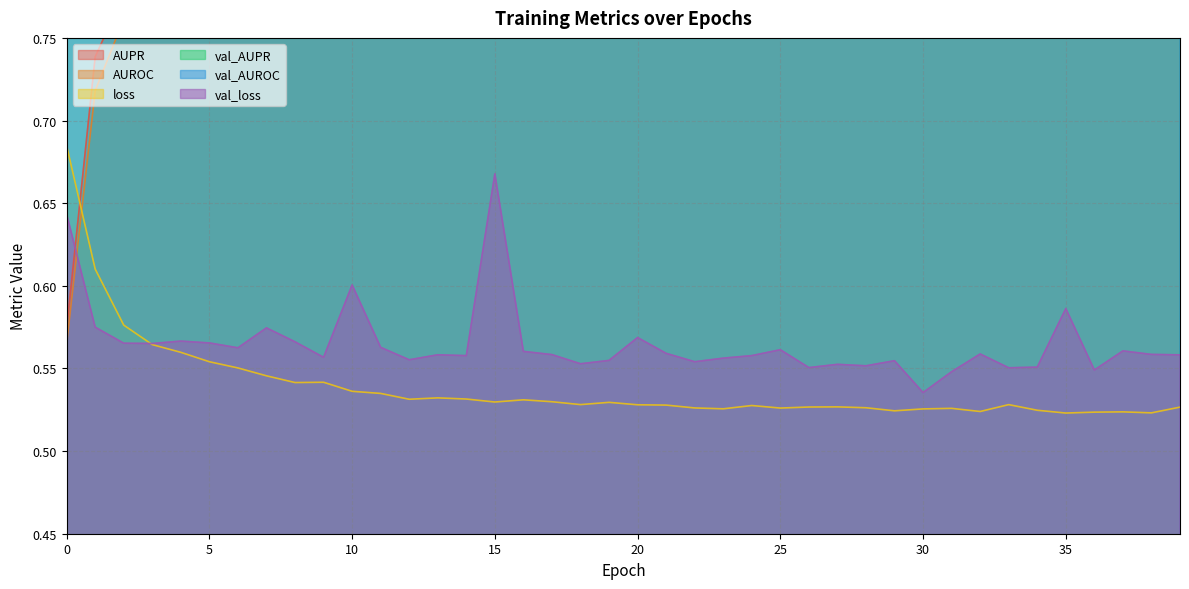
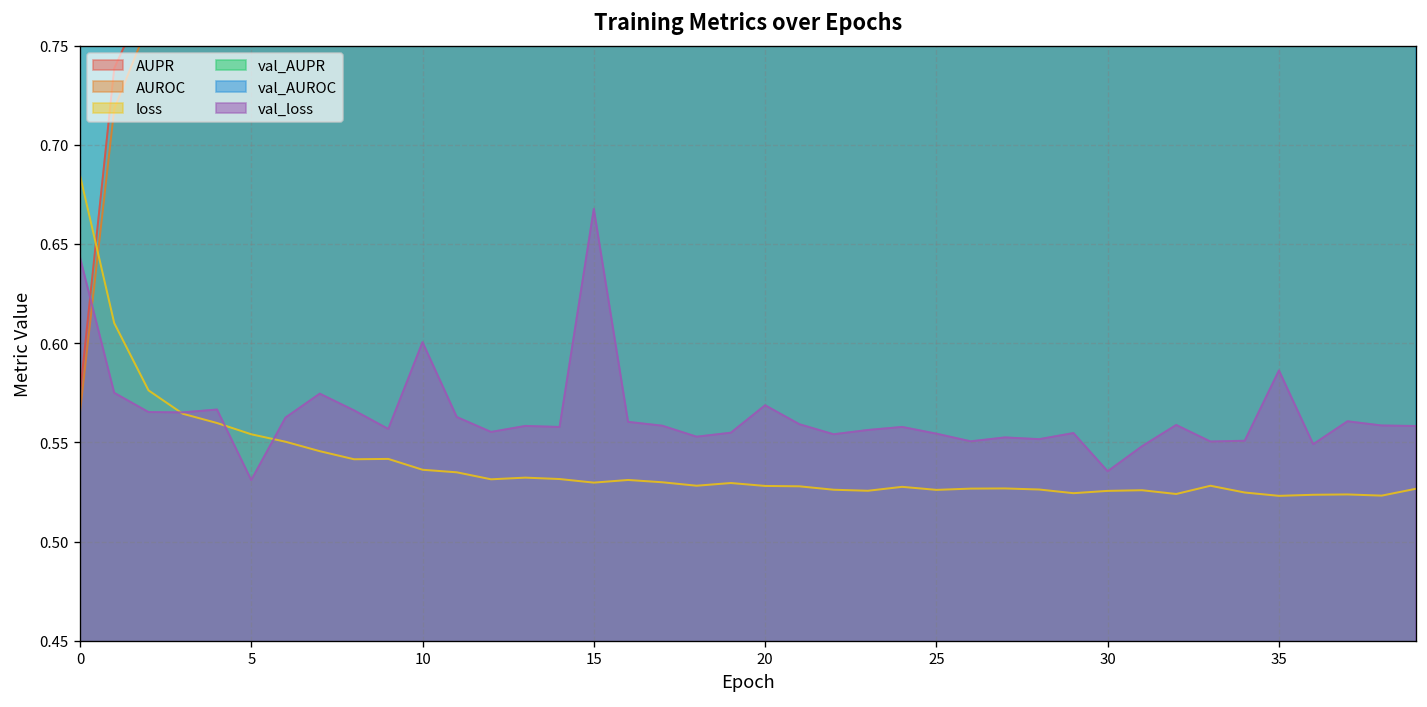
  {
    "val_loss": {
      "0": 0.643,
-     "5": 0.565,
+     "5": 0.531,
      "10": 0.601,
      "15": 0.668,
      "20": 0.569,
-     "25": 0.561,
+     "25": 0.554,
      "30": 0.535,
      "35": 0.586
    }
  }
